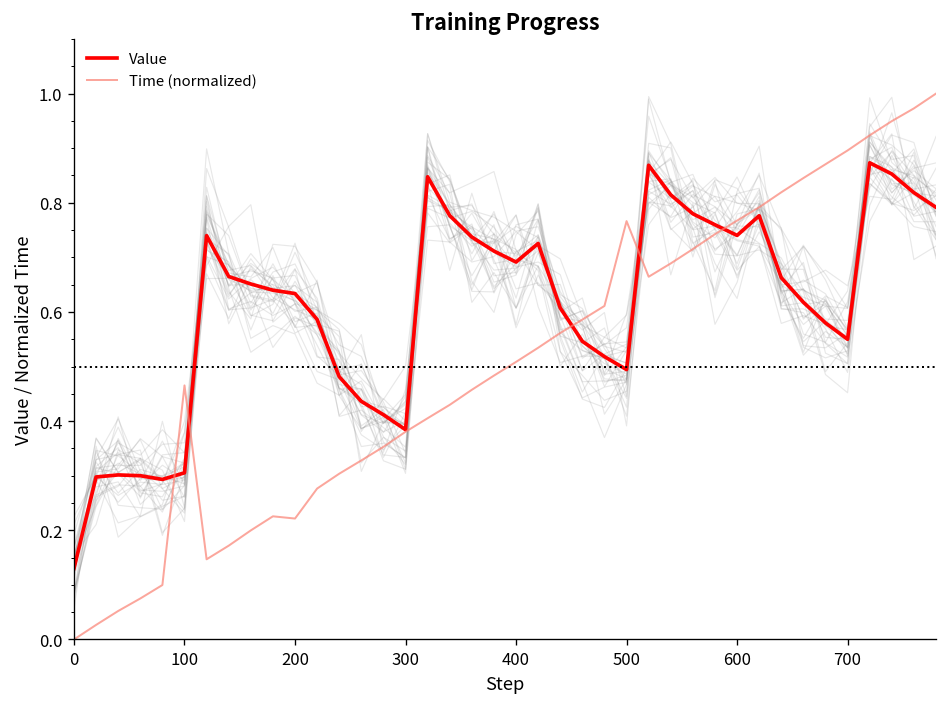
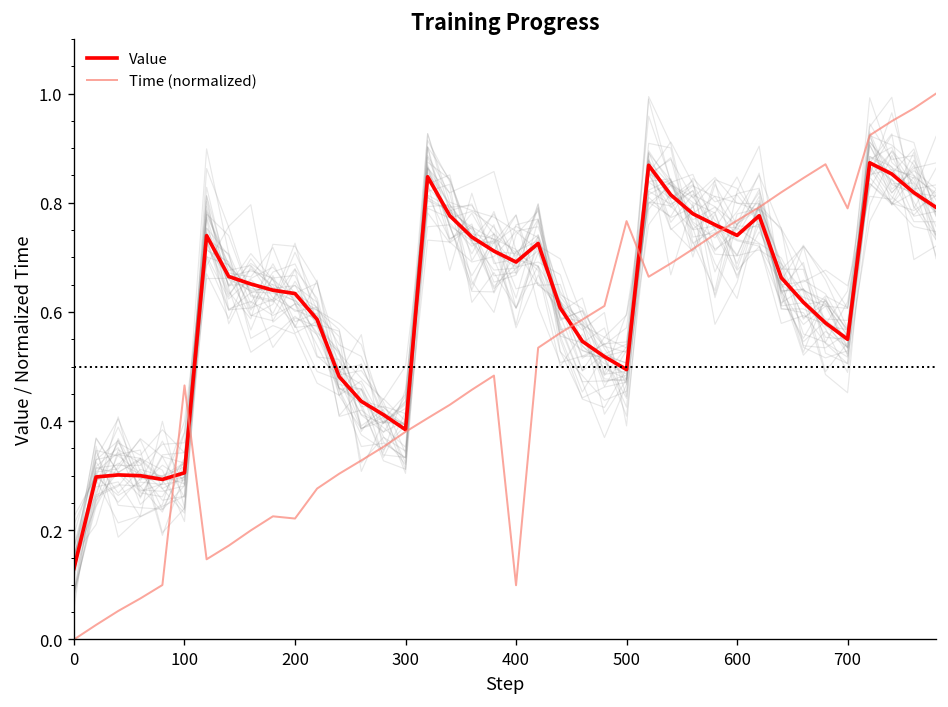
  {
    "Time (normalized)": {
      "0": 0.00,
      "100": 0.47,
      "200": 0.22,
-     "400": 0.51,
+     "400": 0.10,
      "500": 0.77,
-     "700": 0.90
+     "700": 0.79
    }
  }
